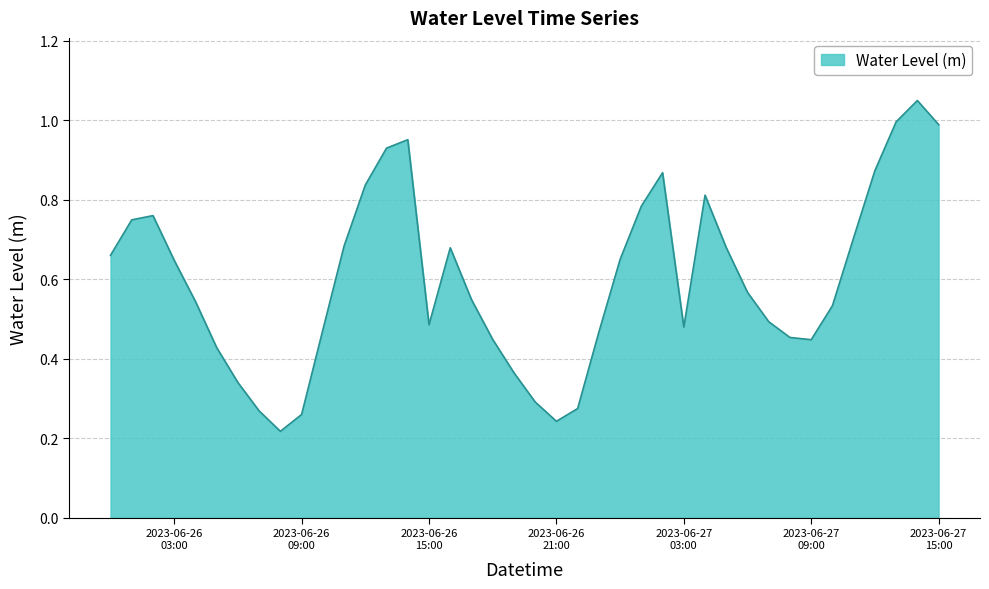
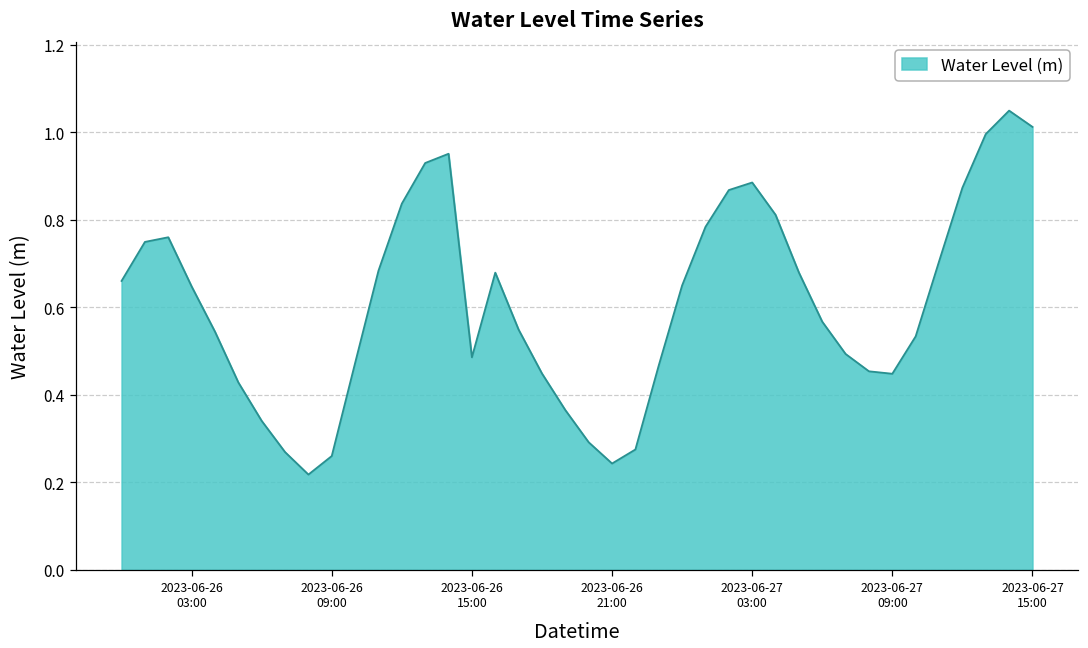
  {
    "2023-06-26 03:00": 0.65,
    "2023-06-26 09:00": 0.26,
    "2023-06-26 15:00": 0.49,
    "2023-06-26 21:00": 0.24,
-   "2023-06-27 03:00": 0.48,
+   "2023-06-27 03:00": 0.89,
    "2023-06-27 09:00": 0.45,
-   "2023-06-27 15:00": 0.99
+   "2023-06-27 15:00": 1.01
  }
